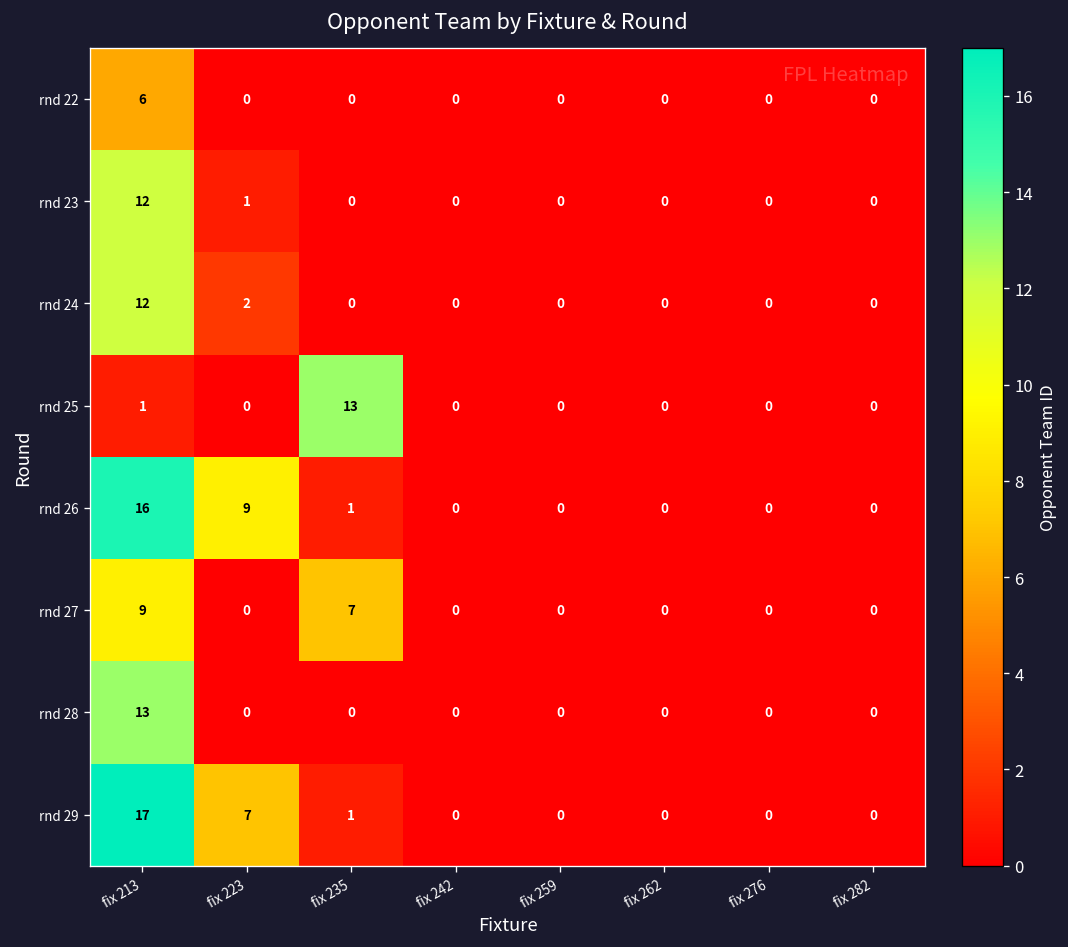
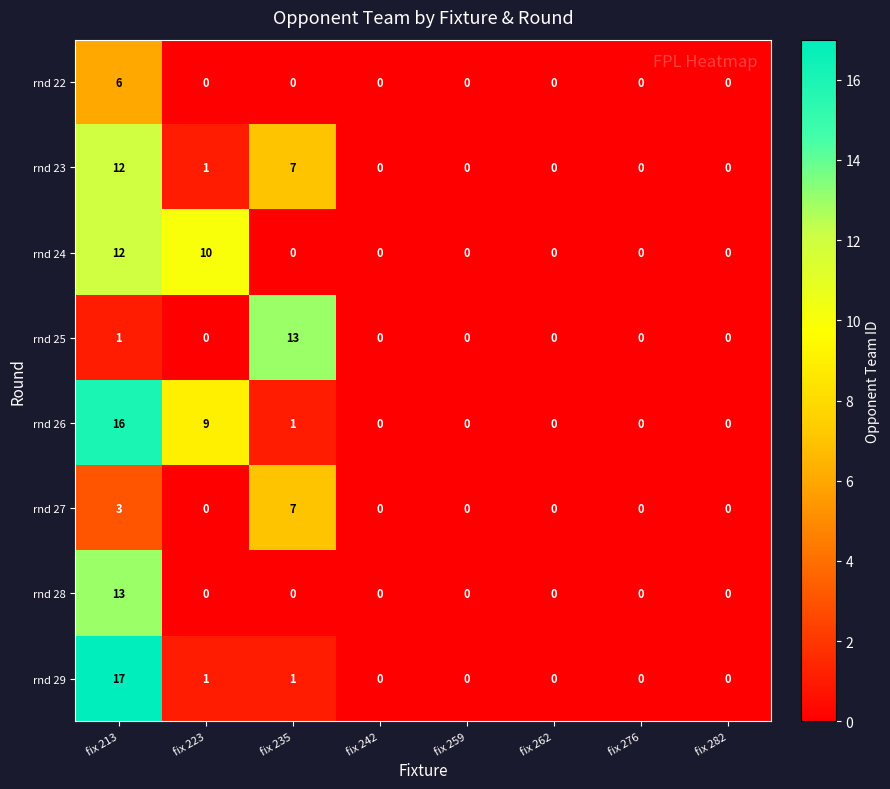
  {
    "rnd 22": {
      "fix 213": 6,
      "fix 223": 0,
      "fix 235": 0,
      "fix 242": 0,
      "fix 259": 0,
      "fix 262": 0,
      "fix 276": 0
    },
    "rnd 23": {
      "fix 213": 12,
      "fix 223": 1,
-     "fix 235": 0,
+     "fix 235": 7,
      "fix 242": 0,
      "fix 259": 0,
      "fix 262": 0,
      "fix 276": 0,
      "fix 282": 0
    },
    "rnd 24": {
      "fix 213": 12,
-     "fix 223": 2,
+     "fix 223": 10,
      "fix 235": 0,
      "fix 242": 0,
      "fix 259": 0,
      "fix 262": 0,
      "fix 276": 0,
      "fix 282": 0
    },
    "rnd 25": {
      "fix 213": 1,
      "fix 223": 0,
      "fix 235": 13,
      "fix 242": 0,
      "fix 259": 0,
      "fix 262": 0,
      "fix 276": 0,
      "fix 282": 0
    },
    "rnd 26": {
      "fix 213": 16,
      "fix 223": 9,
      "fix 235": 1,
      "fix 242": 0,
      "fix 259": 0,
      "fix 262": 0,
      "fix 276": 0,
      "fix 282": 0
    },
    "rnd 27": {
-     "fix 213": 9,
+     "fix 213": 3,
      "fix 223": 0,
      "fix 235": 7,
      "fix 242": 0,
      "fix 259": 0,
      "fix 262": 0,
      "fix 276": 0,
      "fix 282": 0
    },
    "rnd 28": {
      "fix 213": 13,
      "fix 223": 0,
      "fix 235": 0,
      "fix 242": 0,
      "fix 259": 0,
      "fix 262": 0,
      "fix 276": 0,
      "fix 282": 0
    },
    "rnd 29": {
      "fix 213": 17,
-     "fix 223": 7,
+     "fix 223": 1,
      "fix 235": 1,
      "fix 242": 0,
      "fix 259": 0,
      "fix 262": 0,
      "fix 276": 0,
      "fix 282": 0
    }
  }
